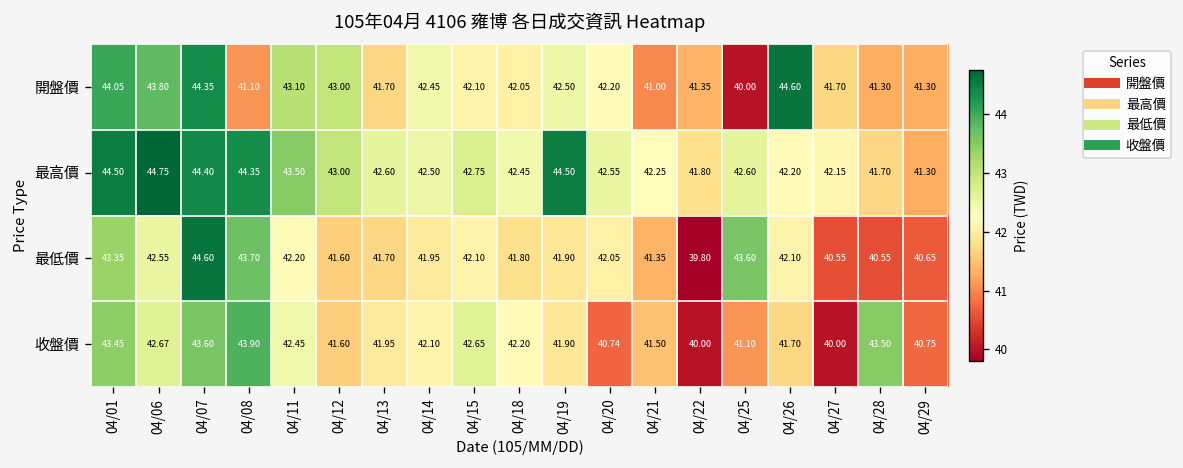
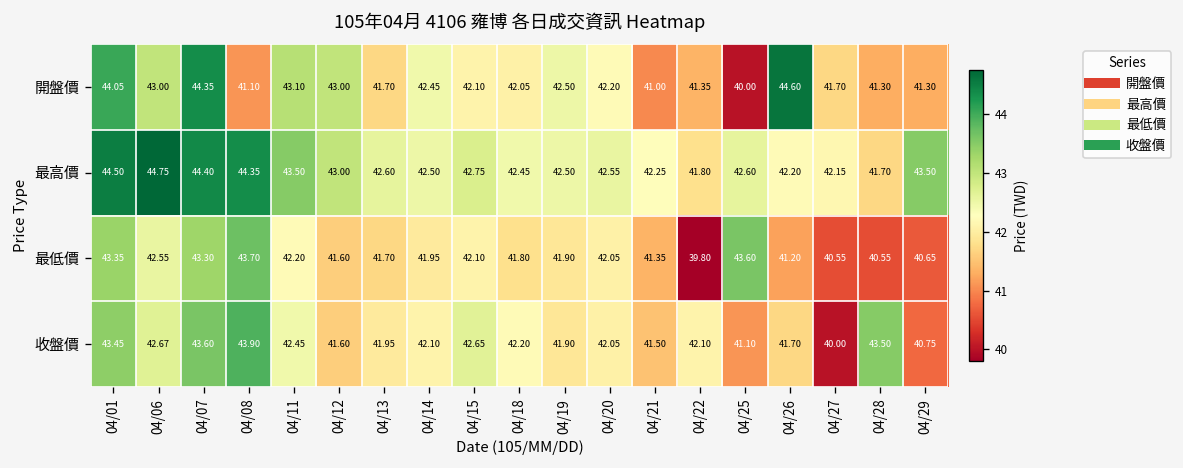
  {
    "開盤價": {
      "04/01": 44.05,
-     "04/06": 43.80,
+     "04/06": 43.00,
      "04/07": 44.35,
      "04/08": 41.10,
      "04/11": 43.10,
      "04/12": 43.00,
      "04/13": 41.70,
      "04/14": 42.45,
      "04/15": 42.10,
      "04/18": 42.05,
      "04/19": 42.50,
      "04/20": 42.20,
      "04/21": 41.00,
      "04/22": 41.35,
      "04/25": 40.00,
      "04/26": 44.60,
      "04/27": 41.70,
      "04/28": 41.30,
      "04/29": 41.30
    },
    "最高價": {
      "04/01": 44.50,
      "04/06": 44.75,
      "04/07": 44.40,
      "04/08": 44.35,
      "04/11": 43.50,
      "04/12": 43.00,
      "04/13": 42.60,
      "04/14": 42.50,
      "04/15": 42.75,
      "04/18": 42.45,
-     "04/19": 44.50,
+     "04/19": 42.50,
      "04/20": 42.55,
      "04/21": 42.25,
      "04/22": 41.80,
      "04/25": 42.60,
      "04/26": 42.20,
      "04/27": 42.15,
      "04/28": 41.70,
-     "04/29": 41.30
+     "04/29": 43.50
    },
    "最低價": {
      "04/01": 43.35,
      "04/06": 42.55,
-     "04/07": 44.60,
+     "04/07": 43.30,
      "04/08": 43.70,
      "04/11": 42.20,
      "04/12": 41.60,
      "04/13": 41.70,
      "04/14": 41.95,
      "04/15": 42.10,
      "04/18": 41.80,
      "04/19": 41.90,
      "04/20": 42.05,
      "04/21": 41.35,
      "04/22": 39.80,
      "04/25": 43.60,
-     "04/26": 42.10,
+     "04/26": 41.20,
      "04/27": 40.55,
      "04/28": 40.55,
      "04/29": 40.65
    },
    "收盤價": {
      "04/01": 43.45,
      "04/06": 42.67,
      "04/07": 43.60,
      "04/08": 43.90,
      "04/11": 42.45,
      "04/12": 41.60,
      "04/13": 41.95,
      "04/14": 42.10,
      "04/15": 42.65,
      "04/18": 42.20,
      "04/19": 41.90,
-     "04/20": 40.74,
+     "04/20": 42.05,
      "04/21": 41.50,
-     "04/22": 40.00,
+     "04/22": 42.10,
      "04/25": 41.10,
      "04/26": 41.70,
      "04/27": 40.00,
      "04/28": 43.50,
      "04/29": 40.75
    }
  }
